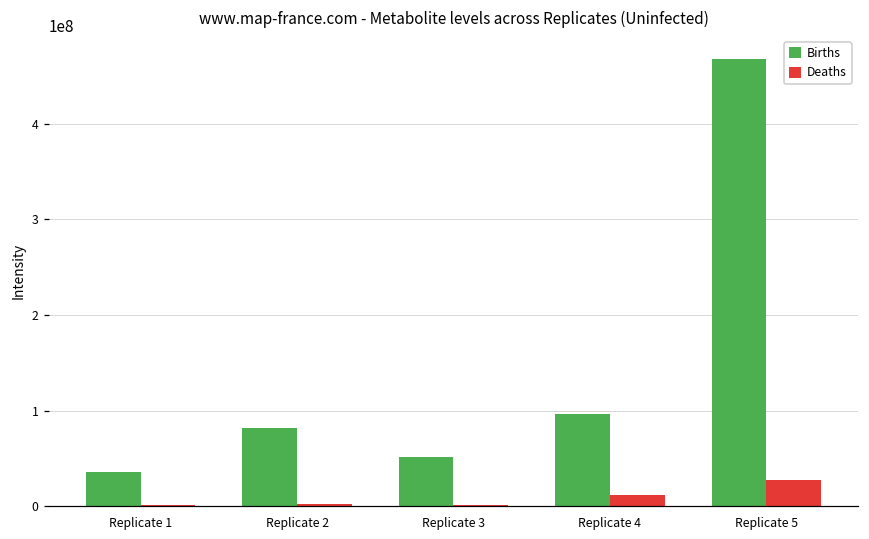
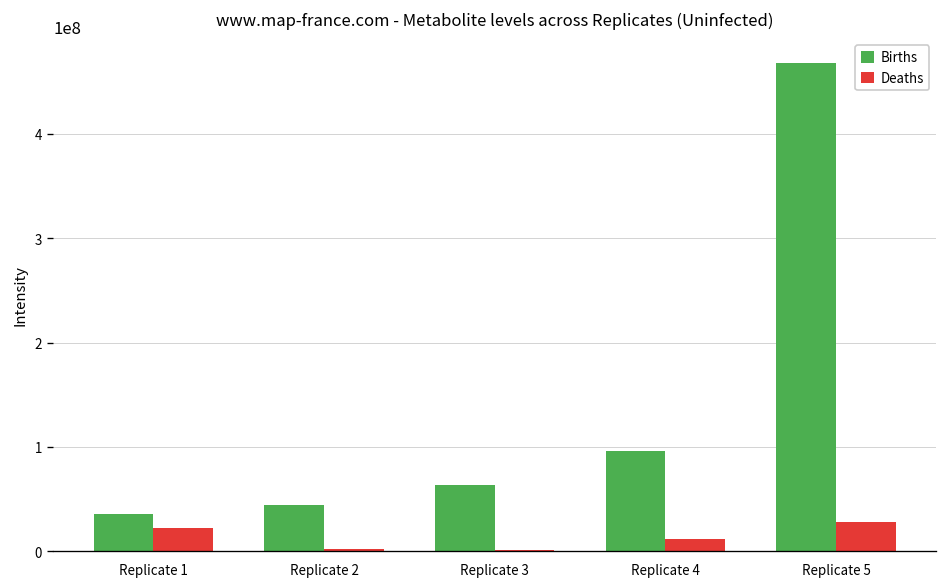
  {
    "Births": {
      "Replicate 1": 40000000,
-     "Replicate 2": 80000000,
-     "Replicate 3": 50000000,
+     "Replicate 2": 40000000,
+     "Replicate 3": 60000000,
      "Replicate 4": 100000000,
      "Replicate 5": 470000000
    },
    "Deaths": {
-     "Replicate 1": 0,
+     "Replicate 1": 20000000,
      "Replicate 4": 10000000,
      "Replicate 5": 30000000
    }
  }
